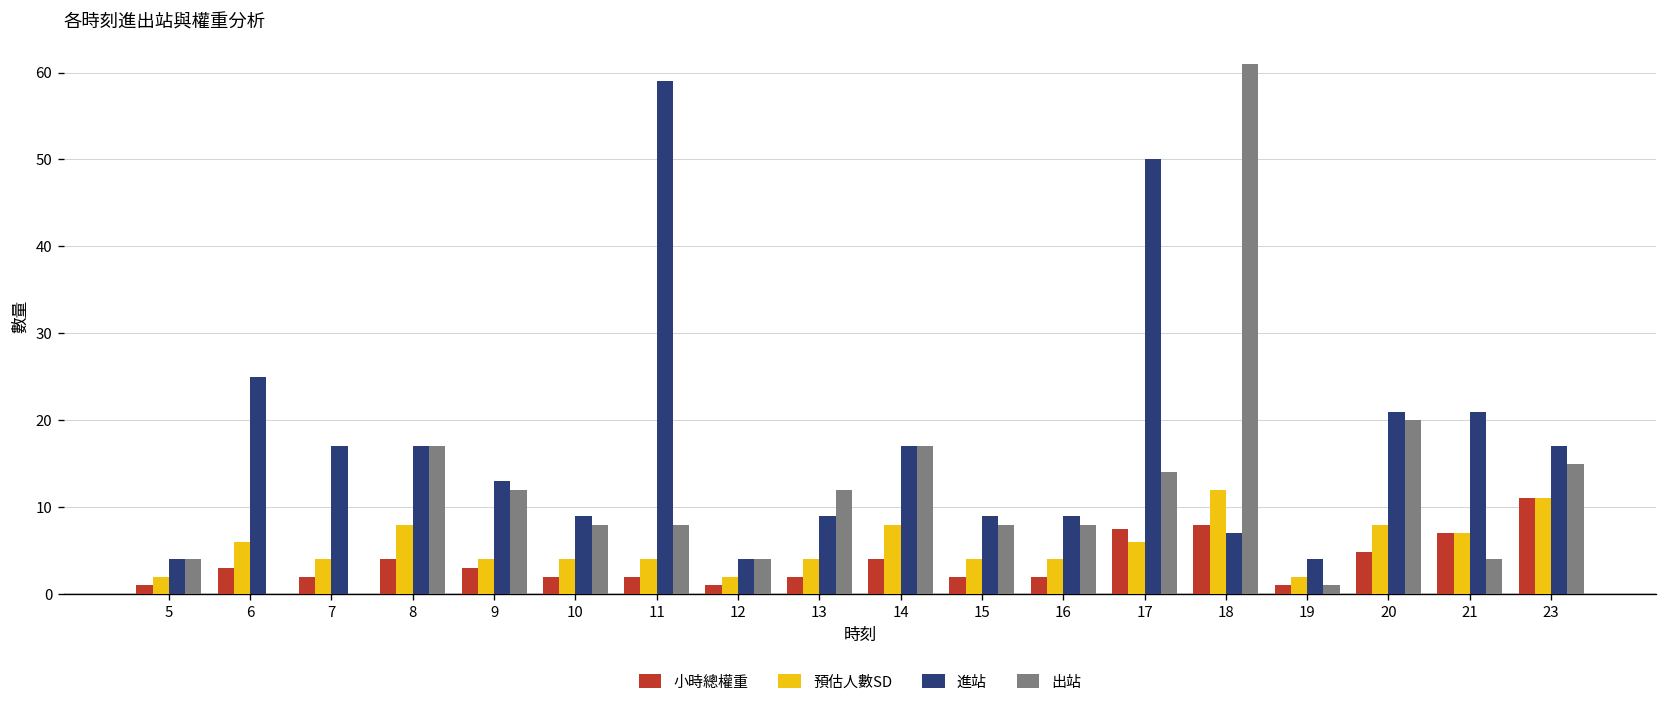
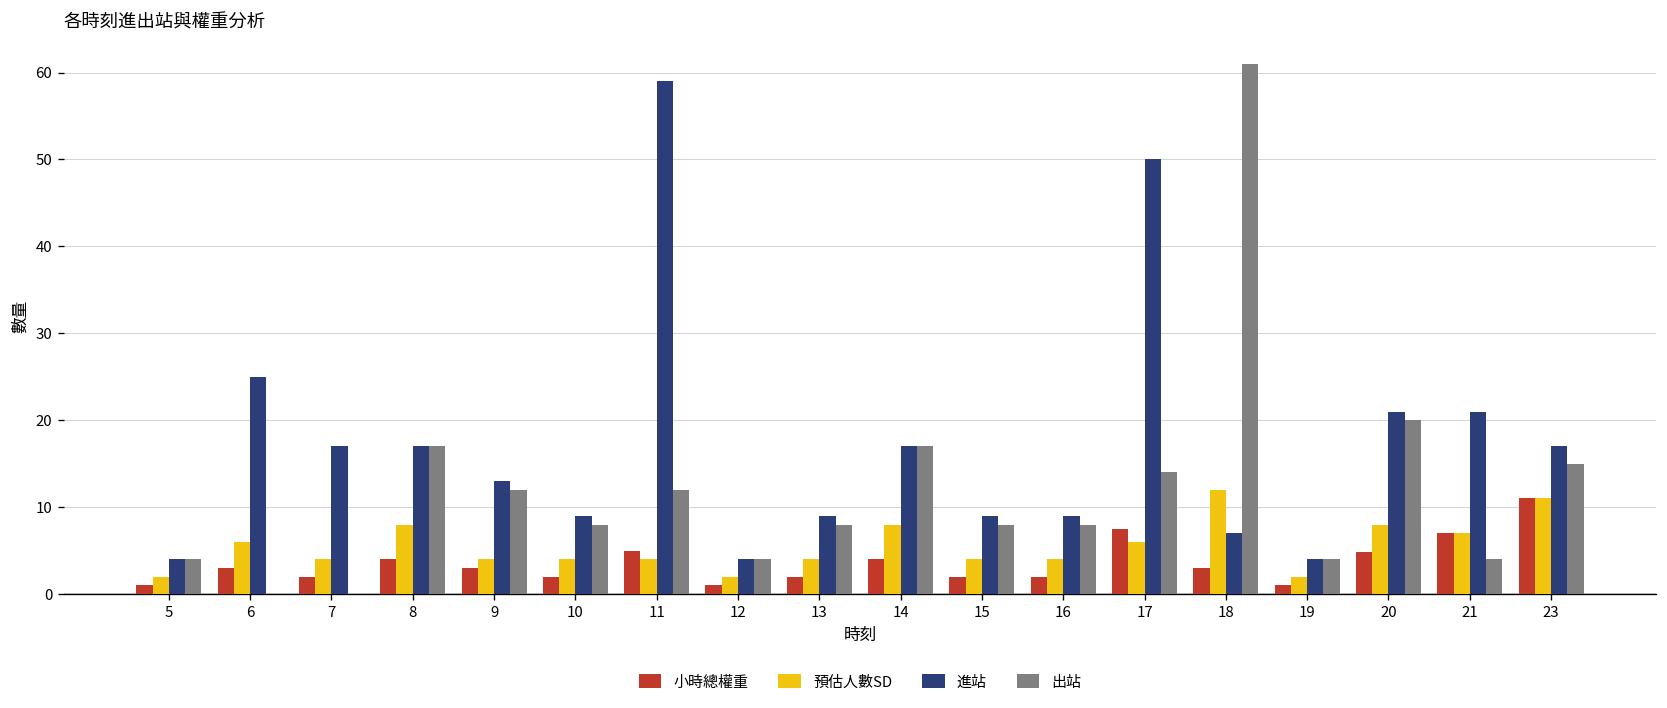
  {
    "小時總權重": {
      "5": 1,
      "6": 3,
      "7": 2,
      "8": 4,
      "9": 3,
      "10": 2,
-     "11": 2,
+     "11": 5,
      "12": 1,
      "13": 2,
      "14": 4,
      "15": 2,
      "16": 2,
      "17": 8,
-     "18": 8,
+     "18": 3,
      "19": 1,
      "20": 5,
      "21": 7,
      "23": 11
    },
    "預估人數SD": {
      "5": 2,
      "6": 6,
      "7": 4,
      "8": 8,
      "9": 4,
      "10": 4,
      "11": 4,
      "12": 2,
      "13": 4,
      "14": 8,
      "15": 4,
      "16": 4,
      "17": 6,
      "18": 12,
      "19": 2,
      "20": 8,
      "21": 7,
      "23": 11
    },
    "進站": {
      "5": 4,
      "6": 25,
      "7": 17,
      "8": 17,
      "9": 13,
      "10": 9,
      "11": 59,
      "12": 4,
      "13": 9,
      "14": 17,
      "15": 9,
      "16": 9,
      "17": 50,
      "18": 7,
      "19": 4,
      "20": 21,
      "21": 21,
      "23": 17
    },
    "出站": {
      "5": 4,
      "6": 0,
      "7": 0,
      "8": 17,
      "9": 12,
      "10": 8,
-     "11": 8,
+     "11": 12,
      "12": 4,
-     "13": 12,
+     "13": 8,
      "14": 17,
      "15": 8,
      "16": 8,
      "17": 14,
      "18": 61,
-     "19": 1,
+     "19": 4,
      "20": 20,
      "21": 4,
      "23": 15
    }
  }
